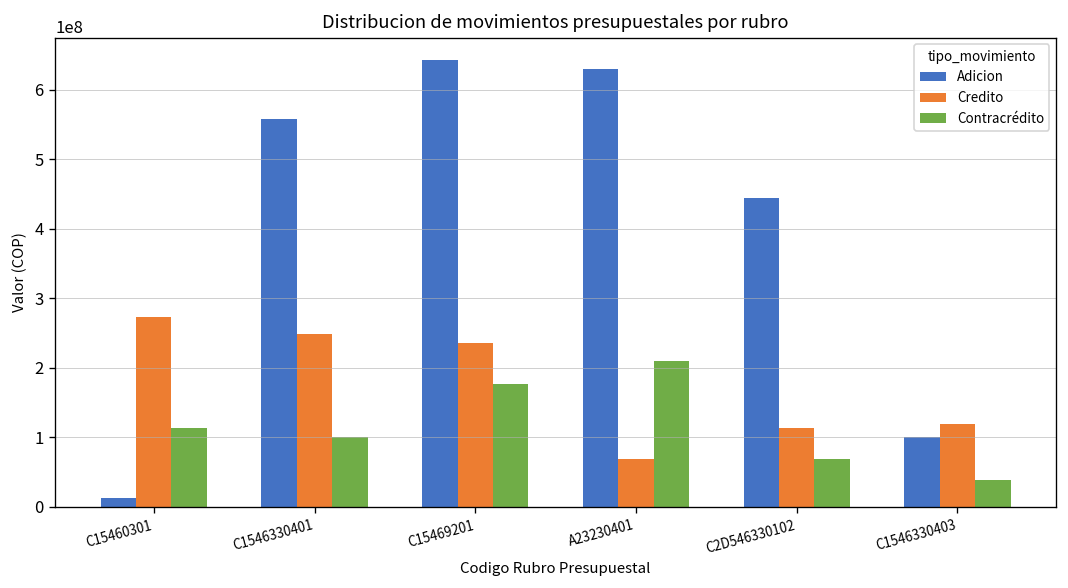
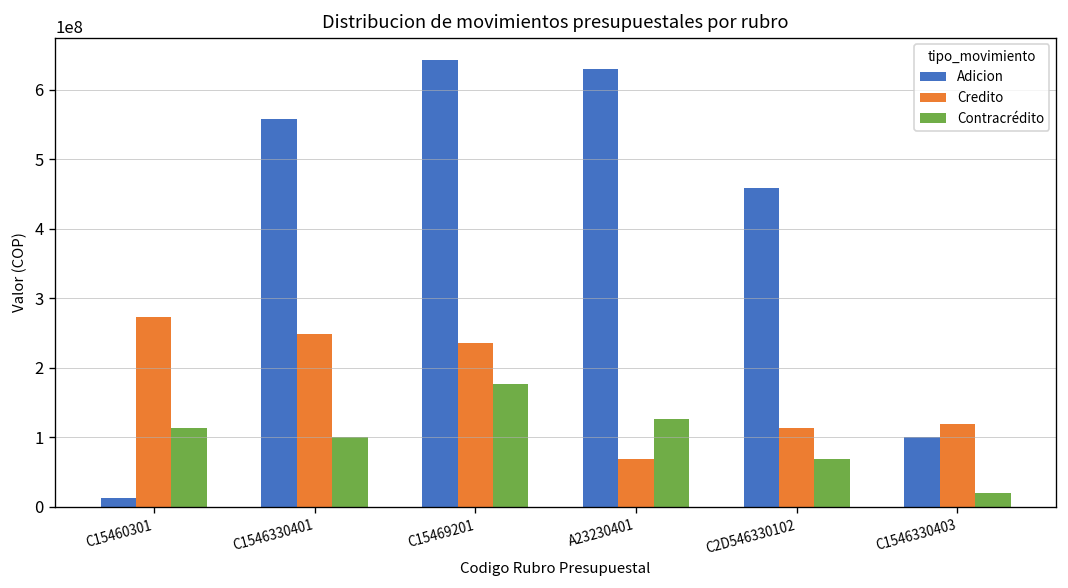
  {
    "Adicion": {
      "C15460301": 10000000,
      "C1546330401": 560000000,
      "C15469201": 640000000,
      "A23230401": 630000000,
-     "C2D546330102": 440000000,
+     "C2D546330102": 460000000,
      "C1546330403": 100000000
    },
    "Credito": {
      "C15460301": 270000000,
      "C1546330401": 250000000,
      "C15469201": 240000000,
      "A23230401": 70000000,
      "C2D546330102": 110000000,
      "C1546330403": 120000000
    },
    "Contracrédito": {
      "C15460301": 110000000,
      "C1546330401": 100000000,
      "C15469201": 180000000,
-     "A23230401": 210000000,
+     "A23230401": 130000000,
      "C2D546330102": 70000000,
-     "C1546330403": 40000000
+     "C1546330403": 20000000
    }
  }
